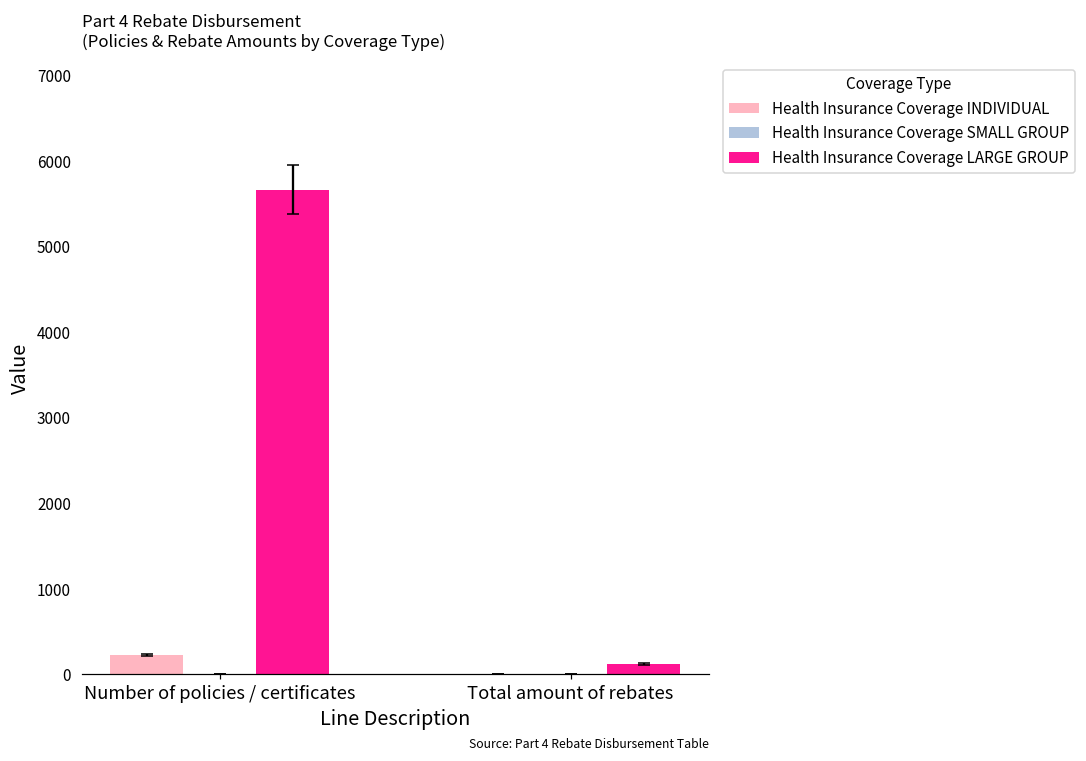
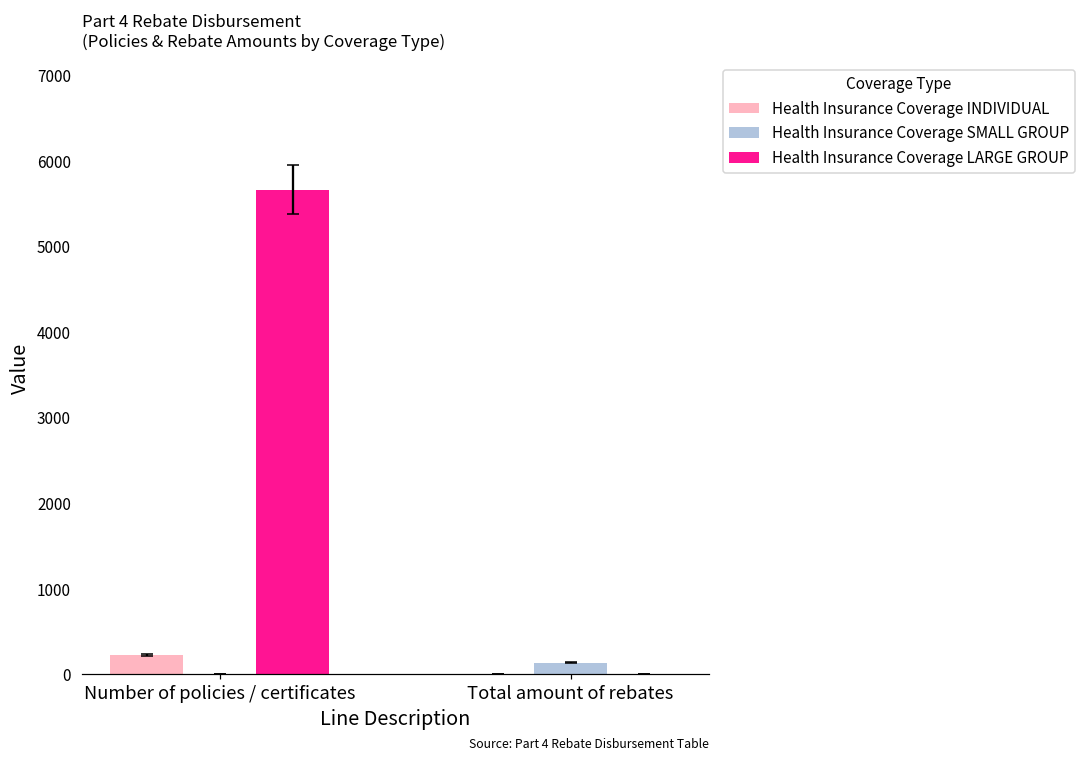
  {
    "Health Insurance Coverage INDIVIDUAL": {
      "Number of policies / certificates": 200,
      "Total amount of rebates": 0
    },
    "Health Insurance Coverage SMALL GROUP": {
      "Number of policies / certificates": 0,
-     "Total amount of rebates": 0
+     "Total amount of rebates": 100
    },
    "Health Insurance Coverage LARGE GROUP": {
      "Number of policies / certificates": 5700,
-     "Total amount of rebates": 100
+     "Total amount of rebates": 0
    }
  }
